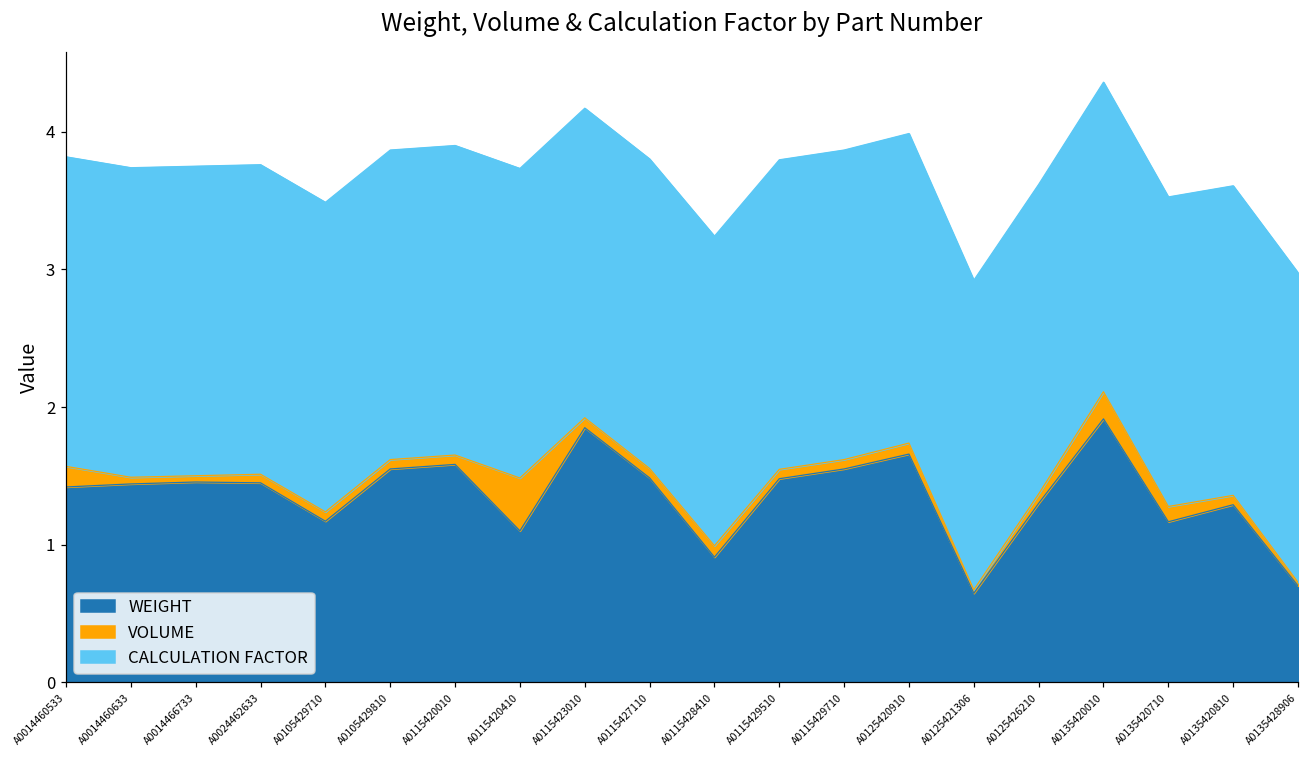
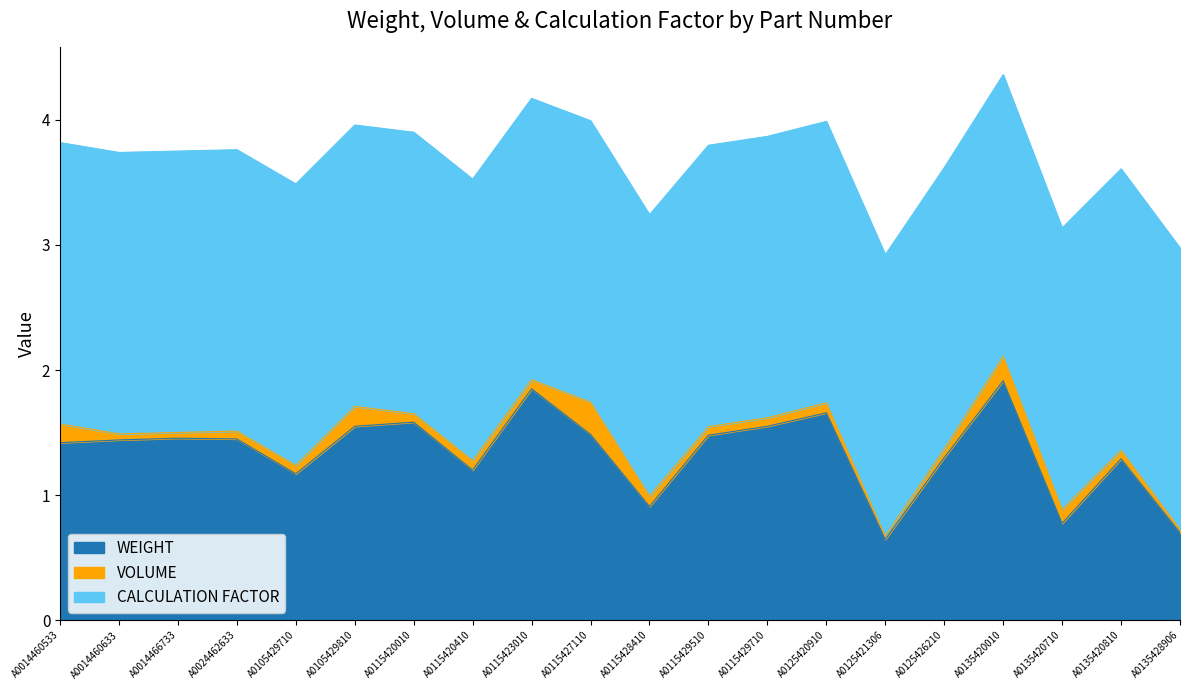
  {
    "WEIGHT": {
      "A0014460533": 1.42,
      "A0014460633": 1.44,
      "A0014466733": 1.46,
      "A0024462633": 1.45,
      "A0105429710": 1.17,
      "A0105429810": 1.55,
      "A0115420010": 1.58,
-     "A0115420410": 1.1,
+     "A0115420410": 1.2,
      "A0115423010": 1.85,
      "A0115427110": 1.49,
      "A0115428410": 0.91,
      "A0115429510": 1.48,
      "A0115429710": 1.55,
      "A0125420910": 1.66,
      "A0125421306": 0.65,
      "A0125426210": 1.30,
      "A0135420010": 1.91,
-     "A0135420710": 1.17,
+     "A0135420710": 0.77,
      "A0135420810": 1.29,
      "A0135428906": 0.70
    },
    "VOLUME": {
      "A0014460533": 1.57,
      "A0014460633": 1.49,
      "A0014466733": 1.50,
      "A0024462633": 1.51,
      "A0105429710": 1.24,
-     "A0105429810": 0.07,
+     "A0105429810": 0.16,
      "A0115420010": 1.65,
-     "A0115420410": 0.38,
+     "A0115420410": 0.08,
      "A0115423010": 1.92,
-     "A0115427110": 0.07,
+     "A0115427110": 0.26,
      "A0115428410": 0.99,
      "A0115429510": 1.55,
      "A0115429710": 1.62,
      "A0125420910": 1.74,
      "A0125421306": 0.67,
      "A0125426210": 1.37,
      "A0135420010": 2.11,
      "A0135420810": 1.36,
      "A0135428906": 0.73
    },
    "CALCULATION FACTOR": {
      "A0014460533": 2.25,
      "A0014460633": 2.25,
      "A0014466733": 2.25,
      "A0024462633": 2.25,
      "A0105429710": 2.25,
      "A0105429810": 2.25,
      "A0115420010": 2.25,
      "A0115420410": 2.25,
      "A0115423010": 2.25,
      "A0115427110": 2.25,
      "A0115428410": 2.25,
      "A0115429510": 2.25,
      "A0115429710": 2.25,
      "A0125420910": 2.25,
      "A0125421306": 2.25,
      "A0125426210": 2.25,
      "A0135420010": 2.25,
      "A0135420710": 2.25,
      "A0135420810": 2.25,
      "A0135428906": 2.25
    }
  }
